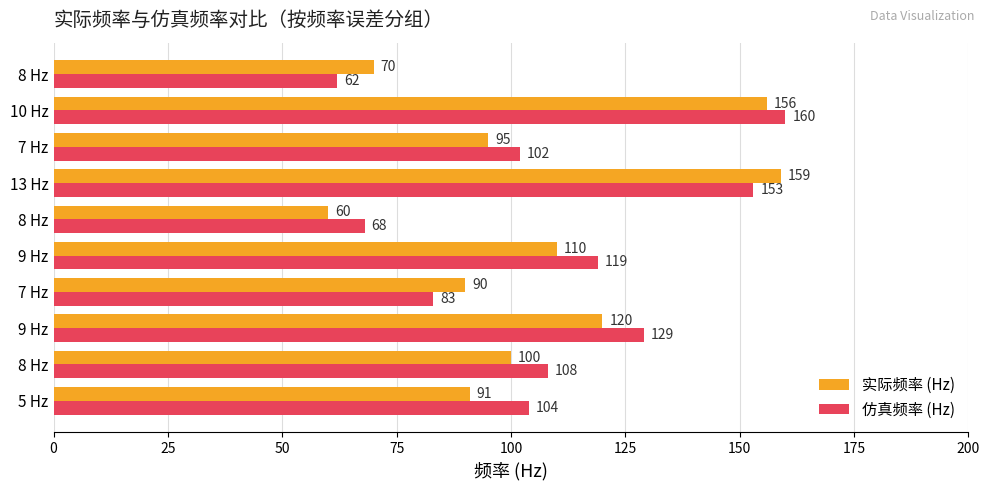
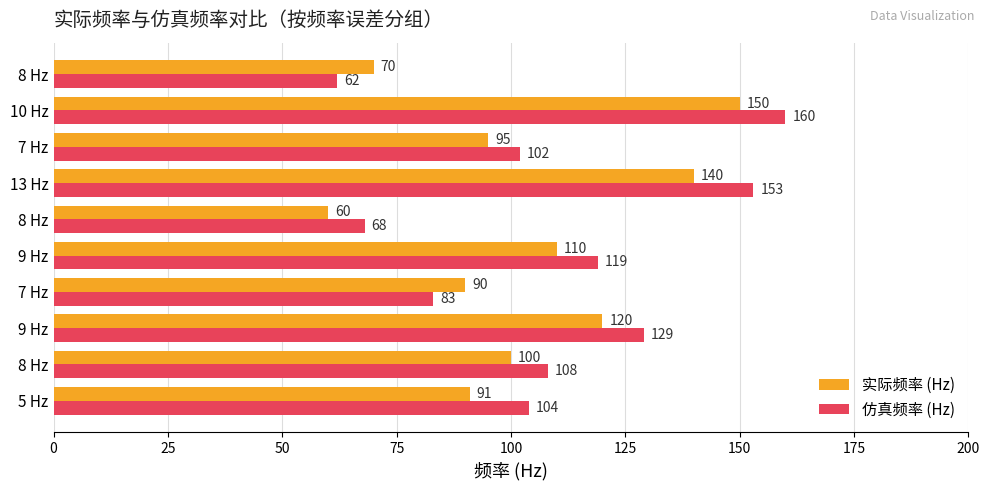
  {
    "实际频率 (Hz)": {
-     "10 Hz": 156,
-     "13 Hz": 159,
+     "10 Hz": 150,
+     "13 Hz": 140,
      "5 Hz": 91
    },
    "仿真频率 (Hz)": {
      "10 Hz": 160,
      "13 Hz": 153,
      "5 Hz": 104
    }
  }
